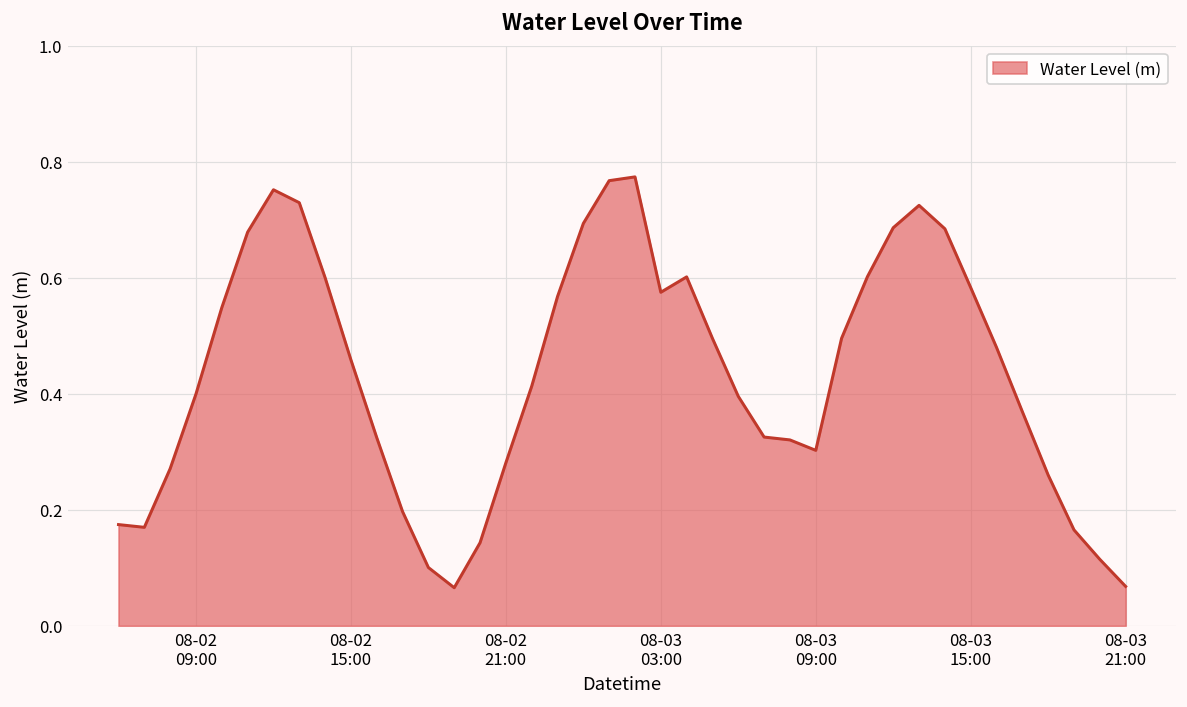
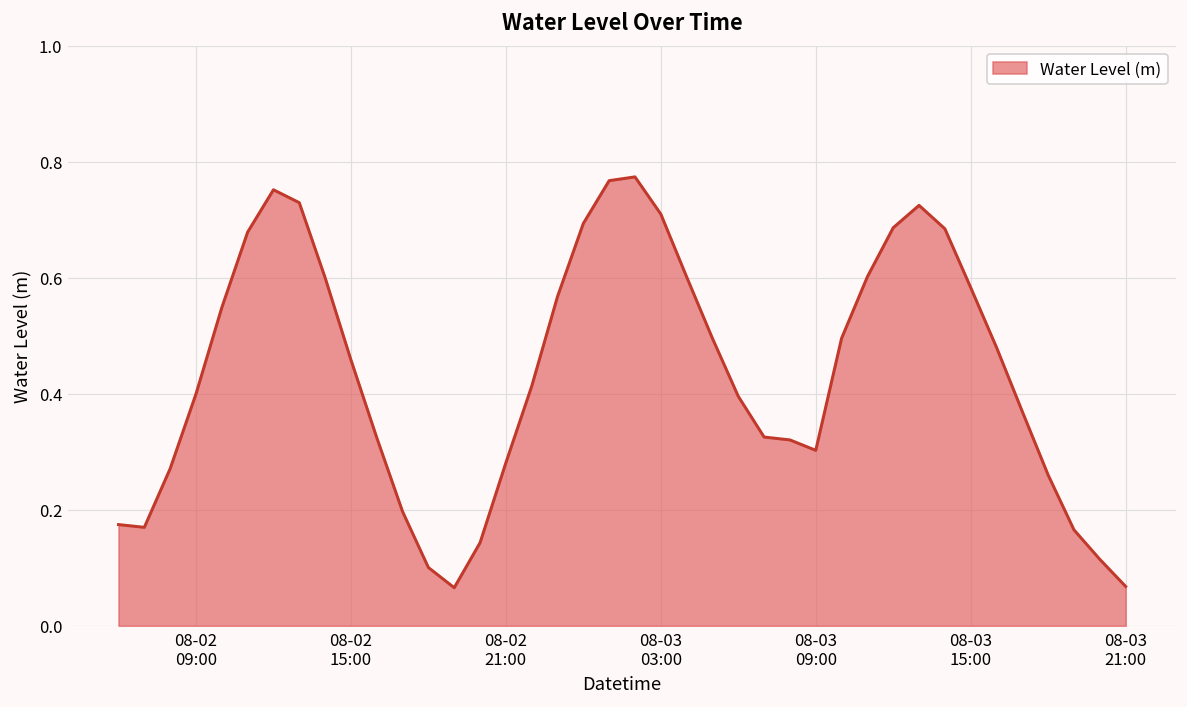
  {
    "08-02 09:00": 0.40,
    "08-02 15:00": 0.46,
    "08-02 21:00": 0.28,
-   "08-03 03:00": 0.57,
+   "08-03 03:00": 0.71,
    "08-03 09:00": 0.30,
    "08-03 15:00": 0.58,
    "08-03 21:00": 0.07
  }
